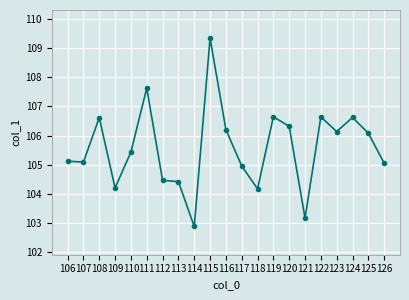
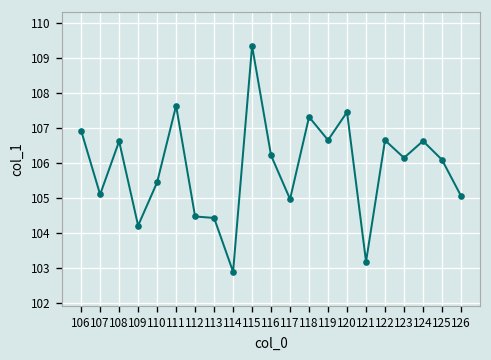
  {
-   "106": 105.1,
+   "106": 106.9,
    "107": 105.1,
    "108": 106.6,
    "109": 104.2,
    "110": 105.4,
    "111": 107.6,
    "112": 104.5,
    "113": 104.4,
    "114": 102.9,
    "115": 109.3,
    "116": 106.2,
    "117": 105.0,
-   "118": 104.2,
+   "118": 107.3,
    "119": 106.6,
-   "120": 106.3,
+   "120": 107.4,
    "121": 103.2,
    "122": 106.6,
    "123": 106.1,
    "124": 106.6,
    "125": 106.1,
    "126": 105.0
  }
